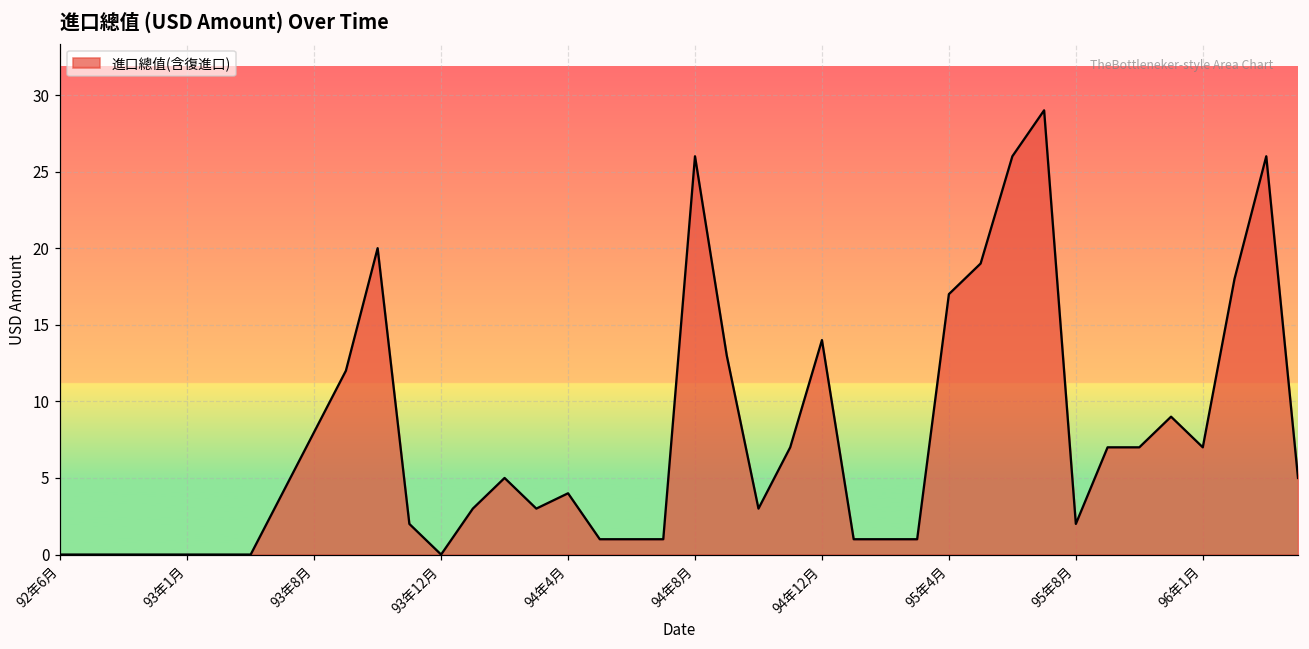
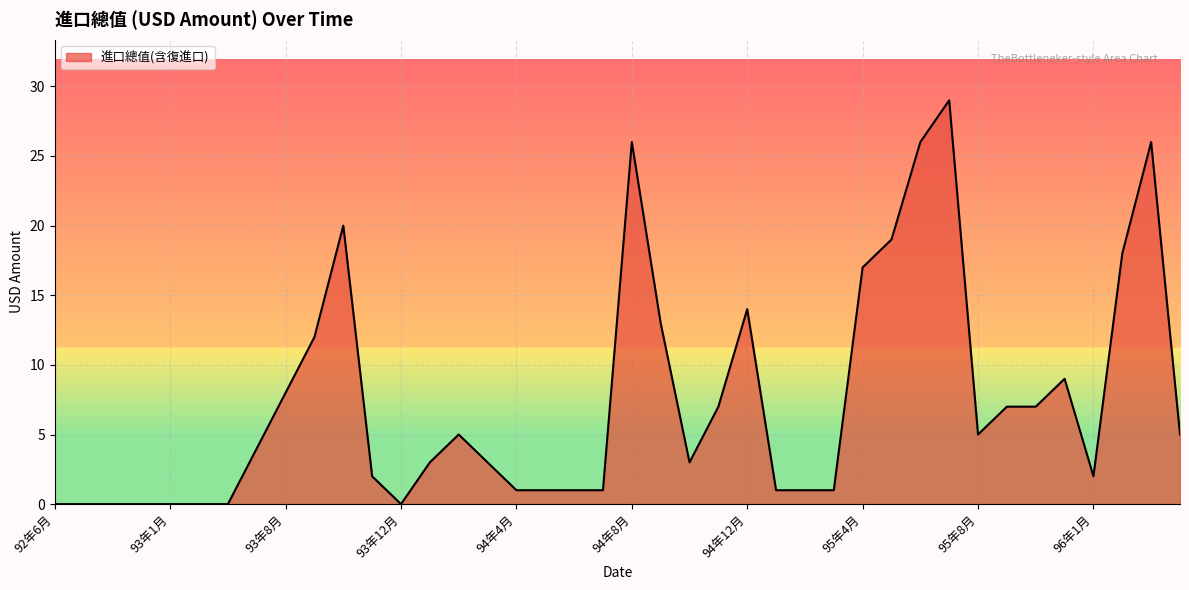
  {
    "92年6月": 0,
    "93年1月": 0,
    "93年8月": 8,
    "93年12月": 0,
-   "94年4月": 4,
+   "94年4月": 1,
    "94年8月": 26,
    "94年12月": 14,
    "95年4月": 17,
-   "95年8月": 2,
-   "96年1月": 7
+   "95年8月": 5,
+   "96年1月": 2
  }
